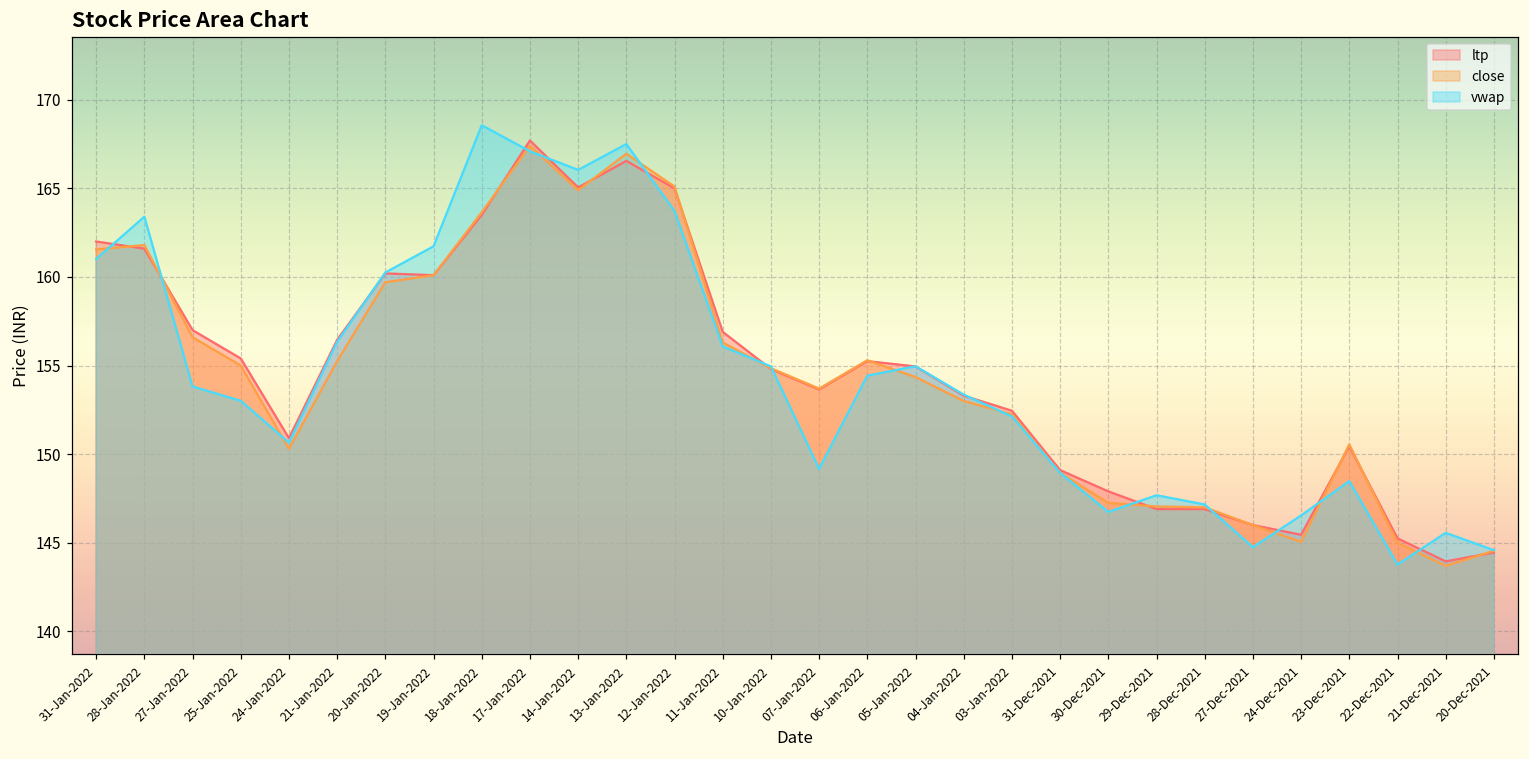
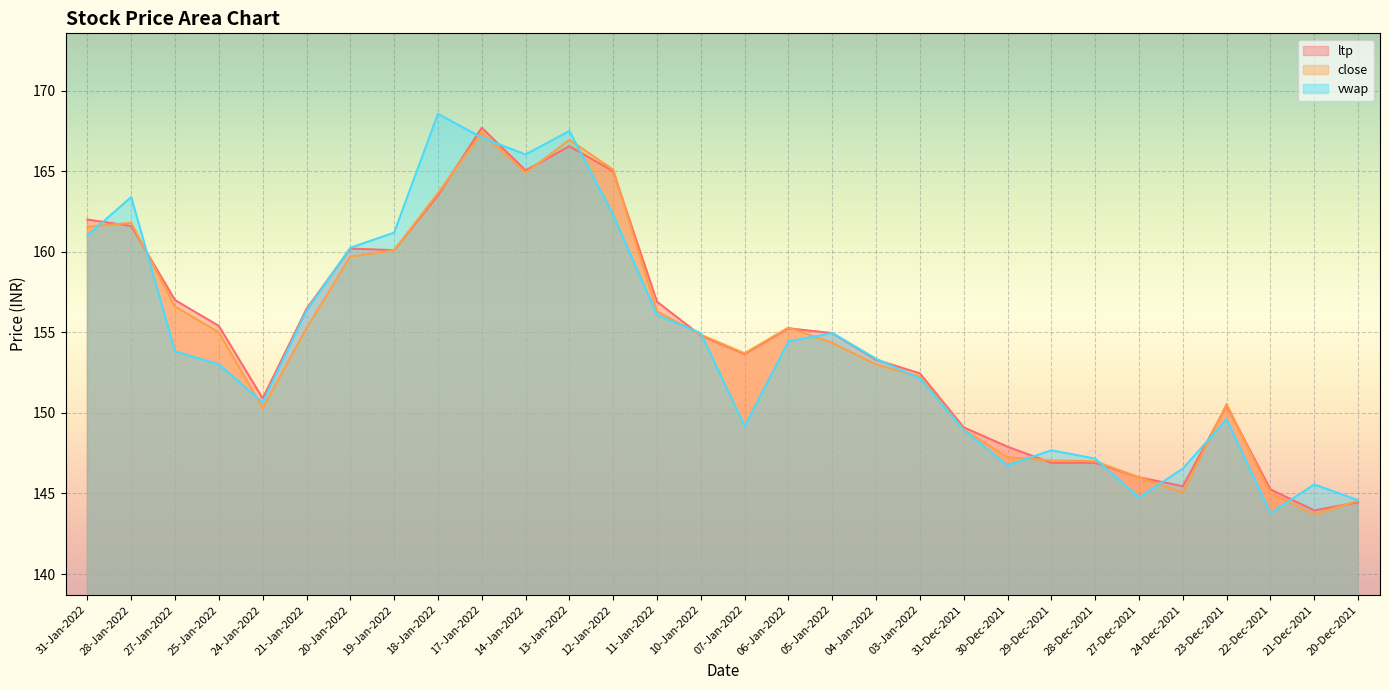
  {
    "vwap": {
      "31-Jan-2022": 161.0,
      "28-Jan-2022": 163.4,
      "27-Jan-2022": 153.8,
      "25-Jan-2022": 153.0,
      "24-Jan-2022": 150.7,
-     "19-Jan-2022": 161.7,
+     "19-Jan-2022": 161.2,
      "18-Jan-2022": 168.6,
      "17-Jan-2022": 167.1,
      "14-Jan-2022": 166.0,
      "13-Jan-2022": 167.5,
-     "12-Jan-2022": 163.7,
+     "12-Jan-2022": 162.3,
      "11-Jan-2022": 156.1,
      "07-Jan-2022": 149.2,
      "06-Jan-2022": 154.4,
      "30-Dec-2021": 146.7,
      "29-Dec-2021": 147.7,
      "27-Dec-2021": 144.8,
      "24-Dec-2021": 146.5,
-     "23-Dec-2021": 148.5,
+     "23-Dec-2021": 149.6,
      "22-Dec-2021": 143.8,
      "21-Dec-2021": 145.6
    }
  }
